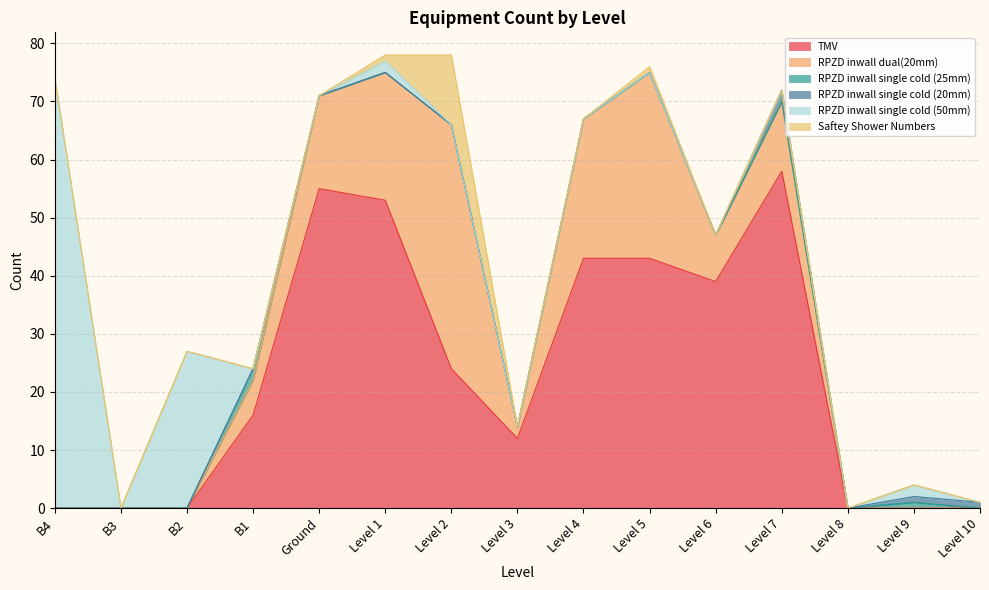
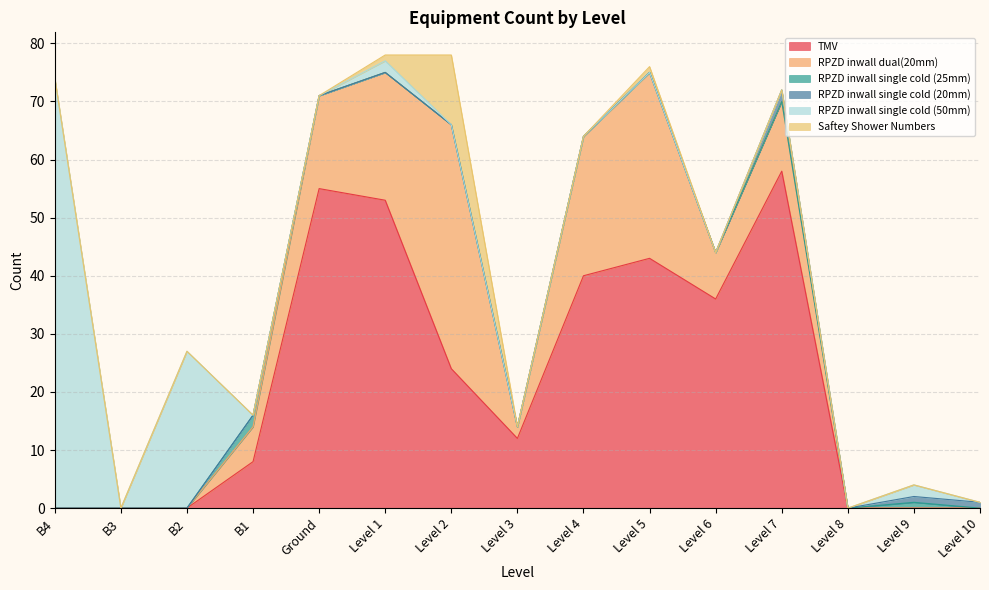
  {
    "TMV": {
-     "B1": 16,
+     "B1": 8,
      "Ground": 55,
      "Level 1": 53,
      "Level 2": 24,
      "Level 3": 12,
-     "Level 4": 43,
+     "Level 4": 40,
      "Level 5": 43,
-     "Level 6": 39,
+     "Level 6": 36,
      "Level 7": 58
    },
    "RPZD inwall single cold (50mm)": {
      "Level 1": 2
    }
  }
